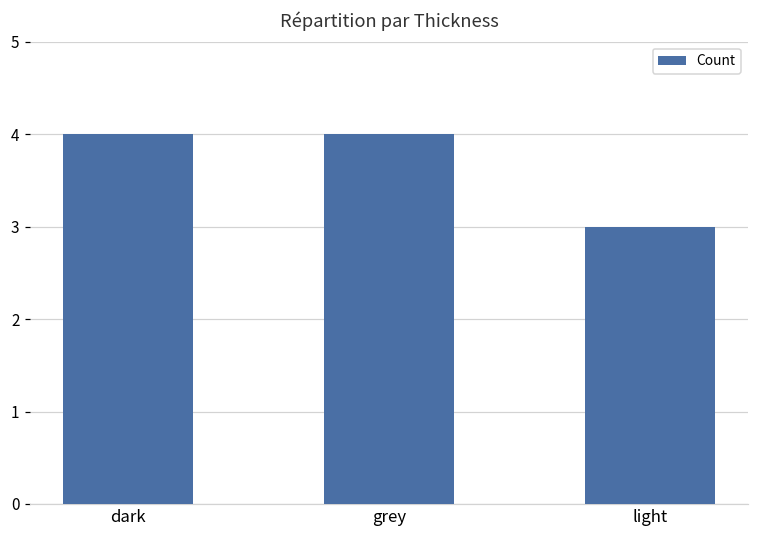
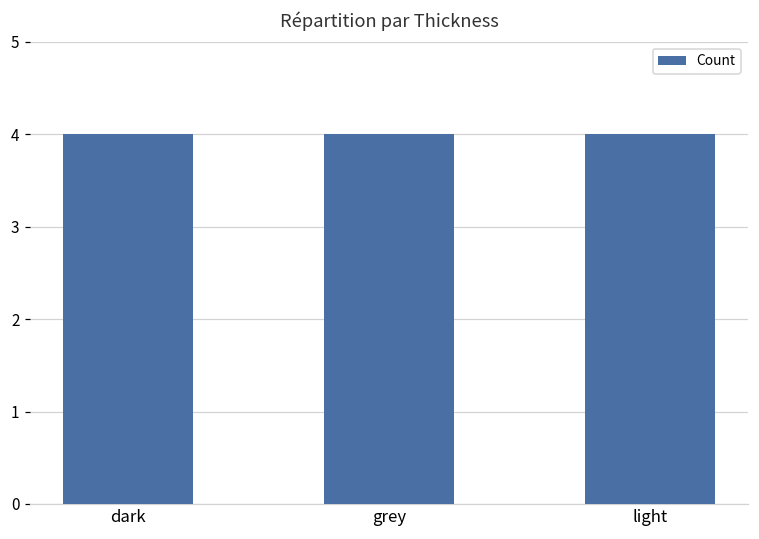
  {
    "dark": 4,
    "grey": 4,
-   "light": 3
+   "light": 4
  }
